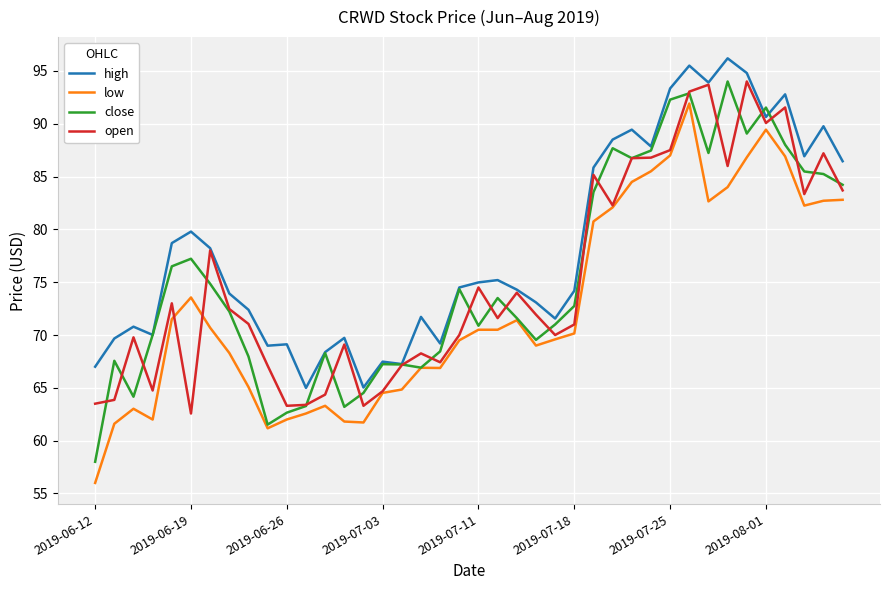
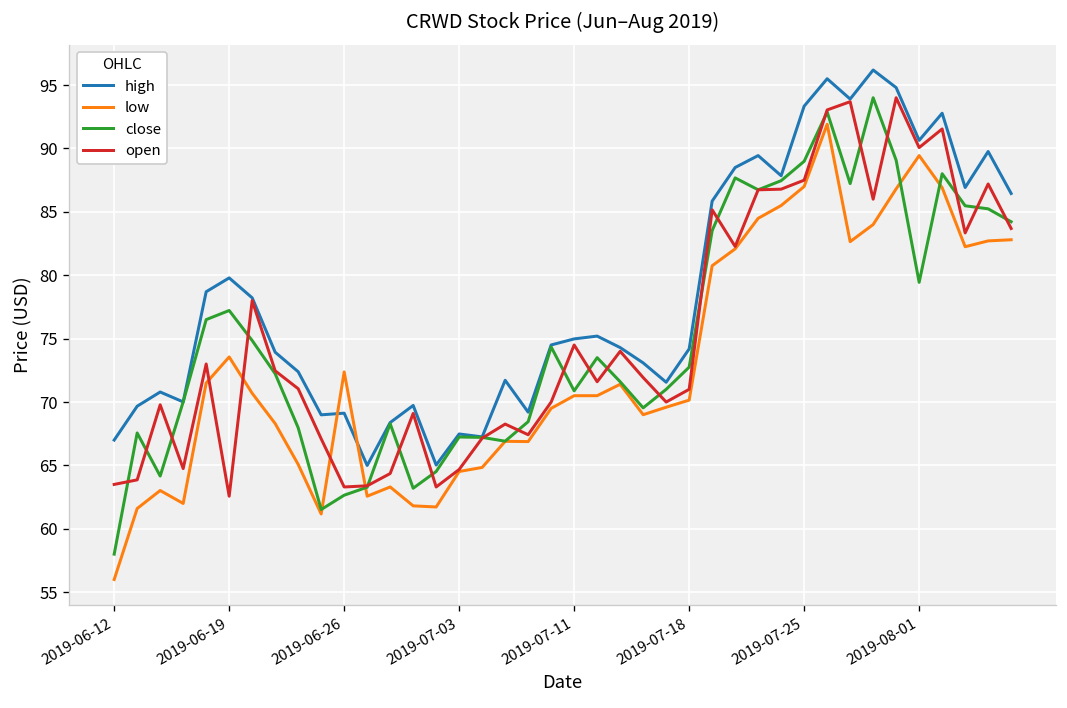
  {
    "high": {
      "2019-06-12": 67.0,
      "2019-06-19": 79.8,
      "2019-06-26": 69.1,
      "2019-07-03": 67.5,
      "2019-07-11": 75.0,
      "2019-07-18": 74.2,
      "2019-07-25": 93.3,
      "2019-08-01": 90.6
    },
    "low": {
      "2019-06-12": 56.0,
      "2019-06-19": 73.6,
-     "2019-06-26": 62.0,
+     "2019-06-26": 72.4,
      "2019-07-11": 70.5,
      "2019-07-18": 70.2,
      "2019-07-25": 87.0,
      "2019-08-01": 89.4
    },
    "close": {
      "2019-06-12": 58.0,
      "2019-06-19": 77.2,
      "2019-06-26": 62.7,
      "2019-07-03": 67.2,
      "2019-07-11": 70.9,
      "2019-07-18": 72.8,
-     "2019-07-25": 92.3,
-     "2019-08-01": 91.5
+     "2019-07-25": 89.0,
+     "2019-08-01": 79.4
    },
    "open": {
      "2019-06-12": 63.5,
      "2019-06-19": 62.6,
      "2019-06-26": 63.3,
      "2019-07-11": 74.5,
      "2019-07-18": 71.0,
      "2019-07-25": 87.5,
      "2019-08-01": 90.1
    }
  }
